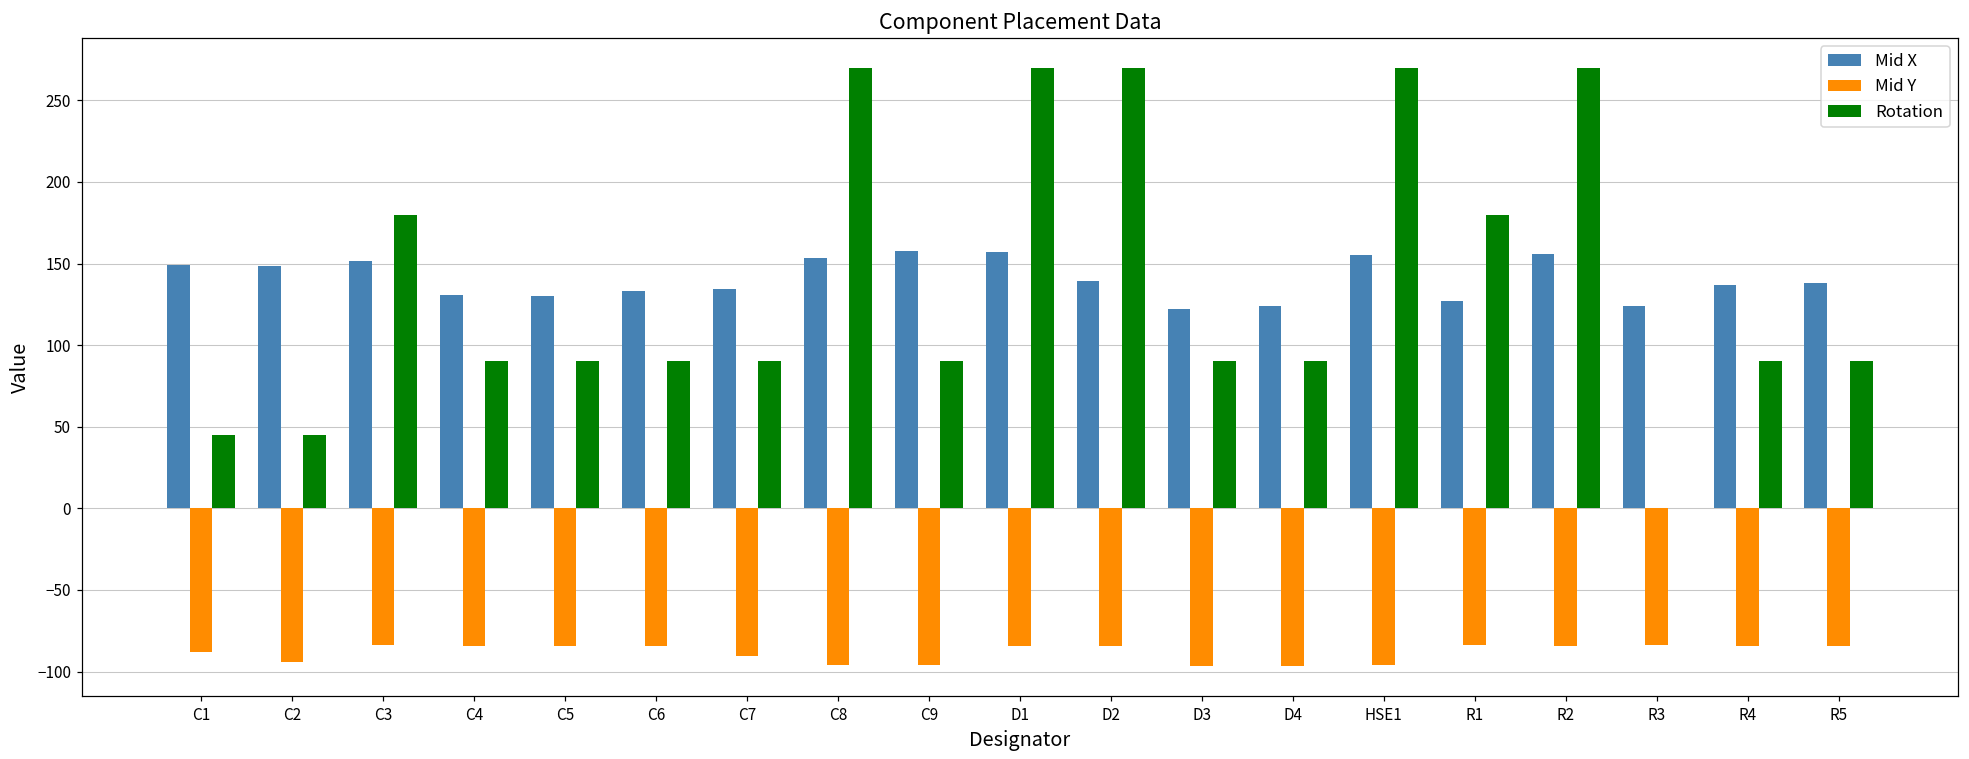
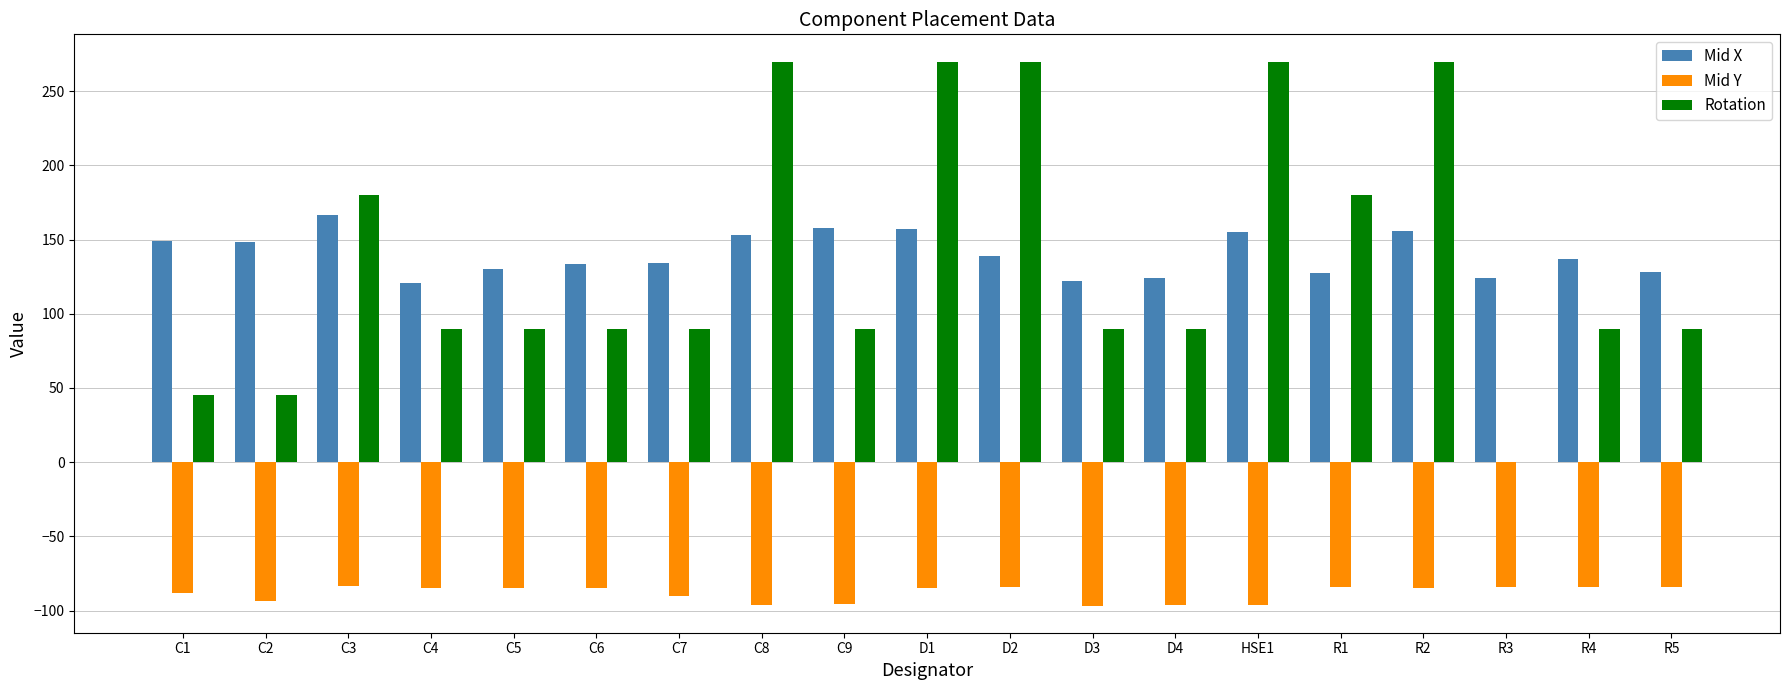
  {
    "Mid X": {
      "C1": 149,
      "C2": 148,
-     "C3": 151,
-     "C4": 131,
+     "C3": 166,
+     "C4": 121,
      "C5": 130,
      "C6": 133,
      "C7": 134,
      "C8": 153,
      "C9": 158,
      "D1": 157,
      "D2": 139,
      "D3": 122,
      "D4": 124,
      "HSE1": 155,
      "R1": 127,
      "R2": 156,
      "R3": 124,
      "R4": 137,
-     "R5": 138
+     "R5": 128
    },
    "Mid Y": {
      "C1": -88,
      "C2": -94,
      "C3": -83,
      "C4": -85,
      "C5": -85,
      "C6": -85,
      "C7": -90,
      "C8": -96,
      "C9": -96,
      "D1": -85,
      "D2": -84,
      "D3": -97,
      "D4": -97,
      "HSE1": -96,
      "R1": -84,
      "R2": -85,
      "R3": -84,
      "R4": -84,
      "R5": -84
    },
    "Rotation": {
      "C1": 45,
      "C2": 45,
      "C3": 180,
      "C4": 90,
      "C5": 90,
      "C6": 90,
      "C7": 90,
      "C8": 270,
      "C9": 90,
      "D1": 270,
      "D2": 270,
      "D3": 90,
      "D4": 90,
      "HSE1": 270,
      "R1": 180,
      "R2": 270,
      "R3": 0,
      "R4": 90,
      "R5": 90
    }
  }
